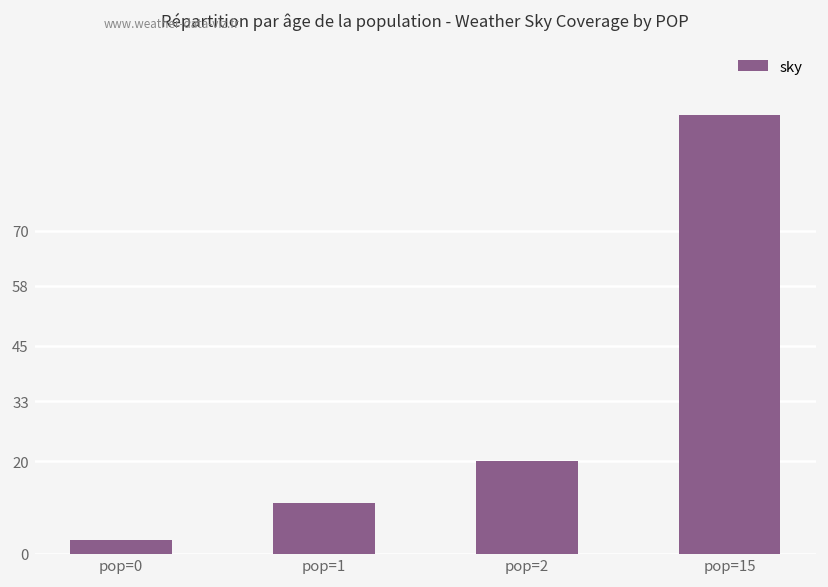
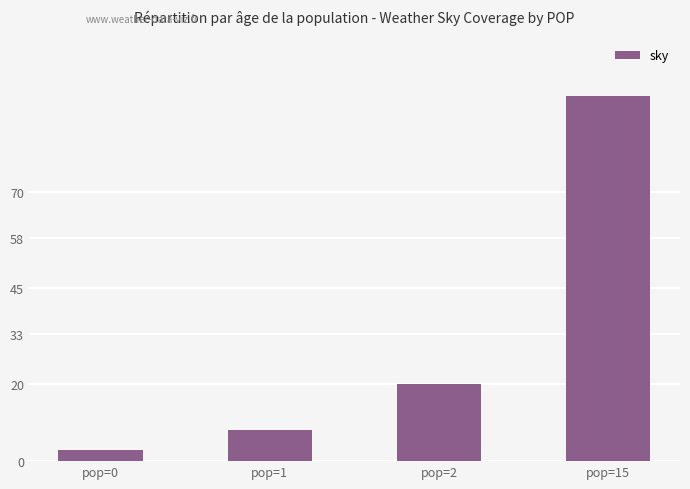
  {
    "pop=0": 3,
-   "pop=1": 11,
+   "pop=1": 8,
    "pop=2": 20,
    "pop=15": 95
  }
